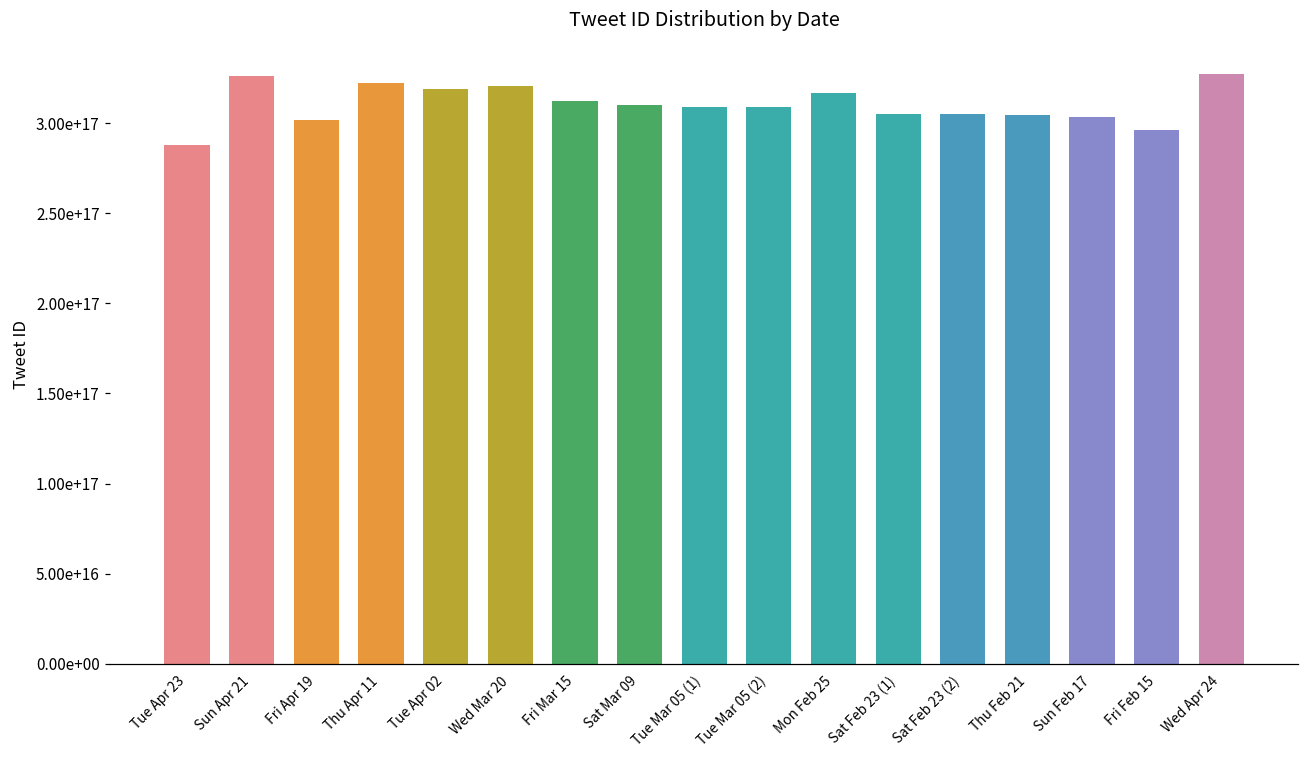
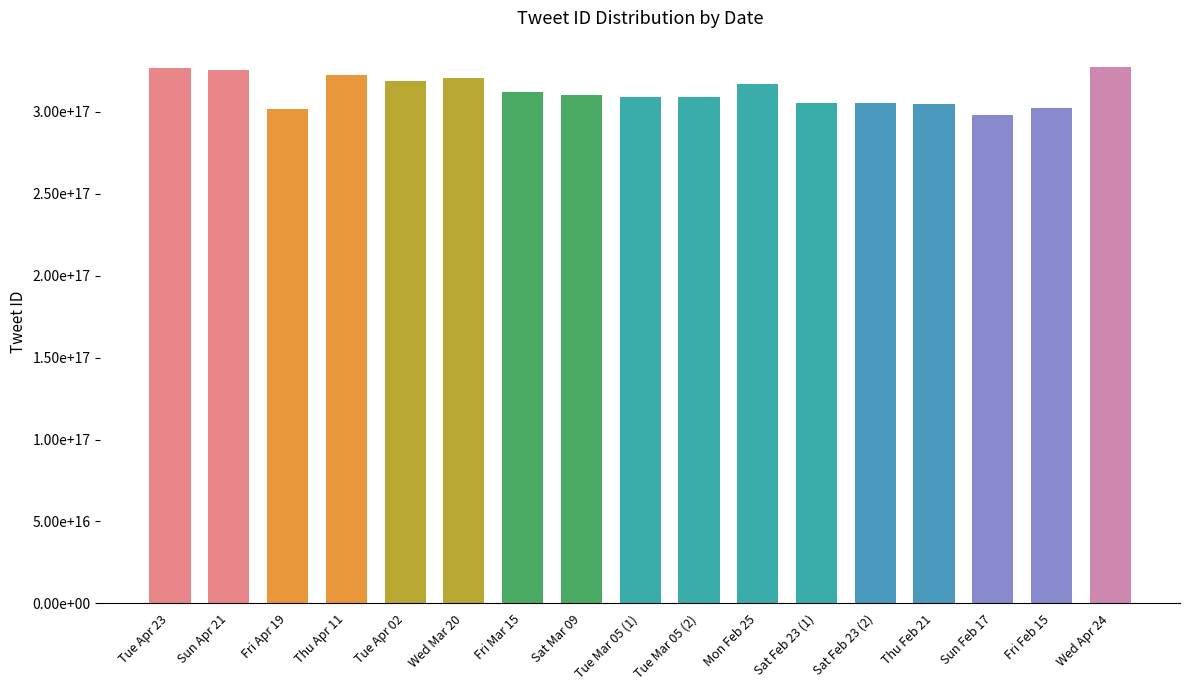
  {
-   "Tue Apr 23": 288000000000000000,
+   "Tue Apr 23": 327000000000000000,
    "Sun Apr 21": 326000000000000000,
    "Fri Apr 19": 302000000000000000,
    "Thu Apr 11": 322000000000000000,
    "Tue Apr 02": 319000000000000000,
    "Wed Mar 20": 321000000000000000,
    "Fri Mar 15": 312000000000000000,
    "Sat Mar 09": 310000000000000000,
    "Tue Mar 05 (1)": 309000000000000000,
    "Tue Mar 05 (2)": 309000000000000000,
    "Mon Feb 25": 317000000000000000,
    "Sat Feb 23 (1)": 305000000000000000,
    "Sat Feb 23 (2)": 305000000000000000,
    "Thu Feb 21": 305000000000000000,
-   "Sun Feb 17": 303000000000000000,
-   "Fri Feb 15": 296000000000000000,
+   "Sun Feb 17": 298000000000000000,
+   "Fri Feb 15": 303000000000000000,
    "Wed Apr 24": 327000000000000000
  }
